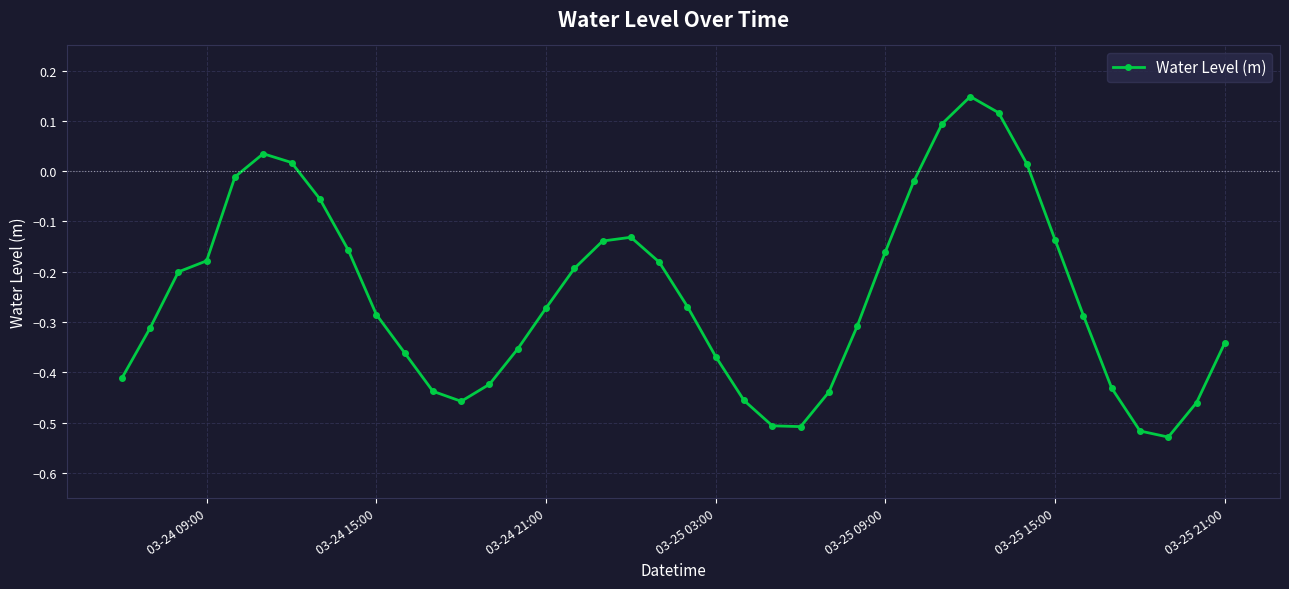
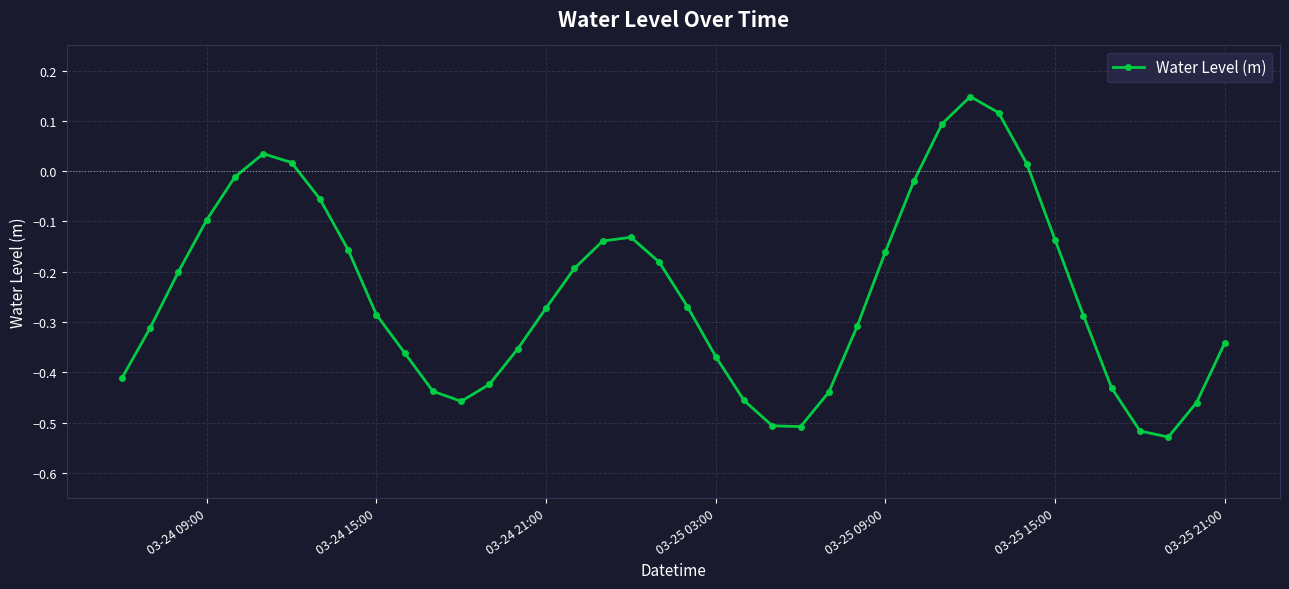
  {
-   "03-24 09:00": -0.18,
+   "03-24 09:00": -0.10,
    "03-24 15:00": -0.29,
    "03-24 21:00": -0.27,
    "03-25 03:00": -0.37,
    "03-25 09:00": -0.16,
    "03-25 15:00": -0.14,
    "03-25 21:00": -0.34
  }
